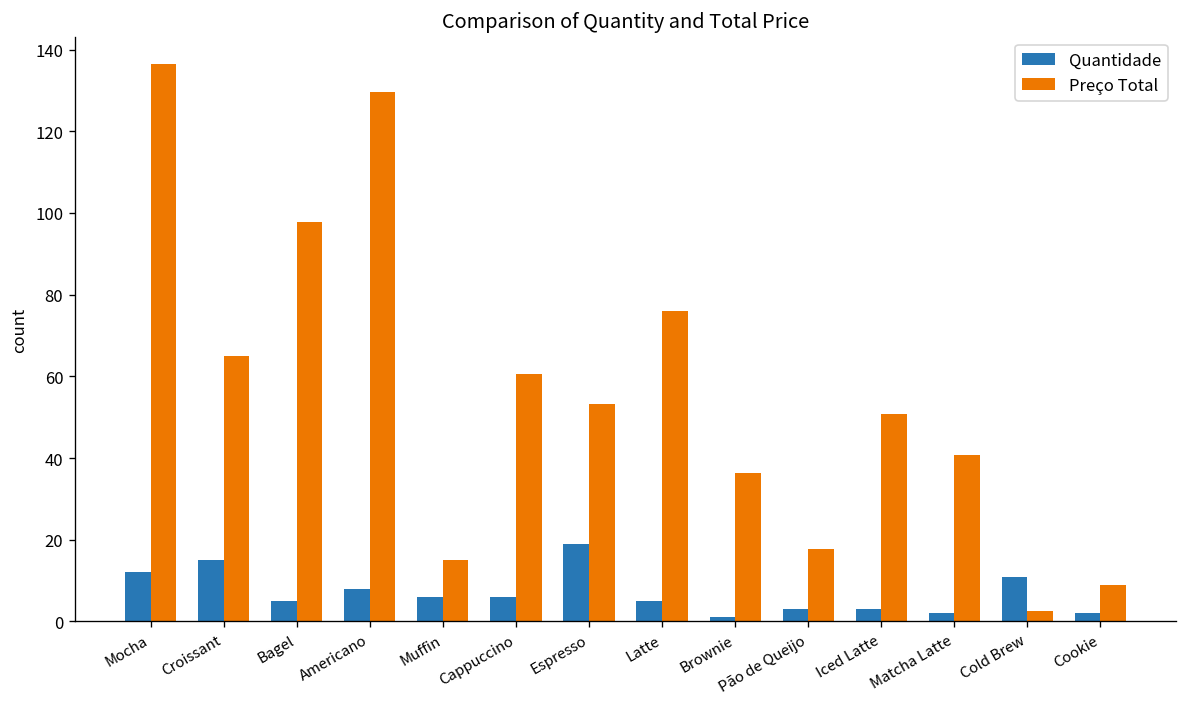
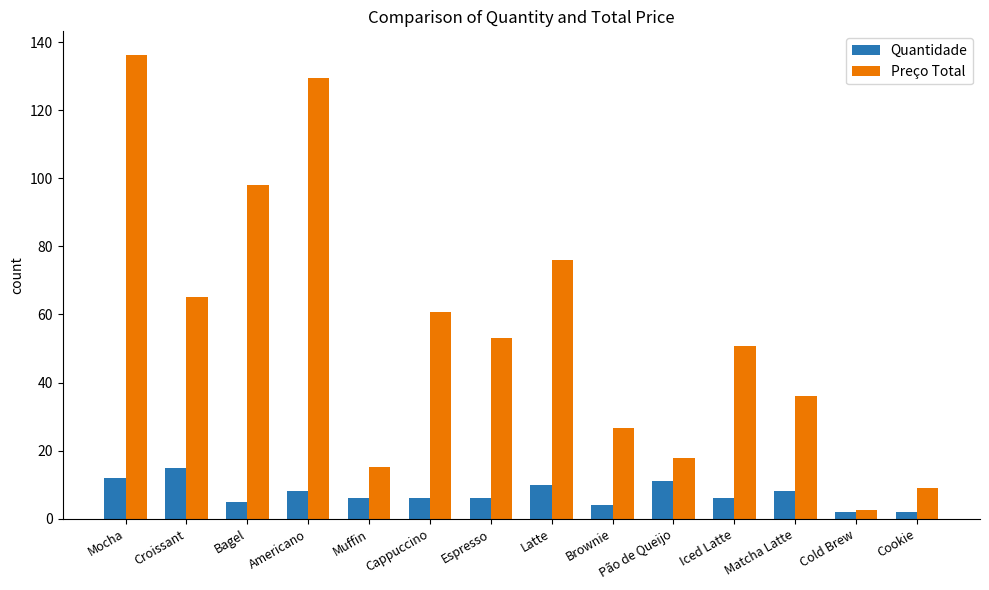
  {
    "Quantidade": {
      "Mocha": 12,
      "Croissant": 15,
      "Bagel": 5,
      "Americano": 8,
      "Muffin": 6,
      "Cappuccino": 6,
-     "Espresso": 19,
-     "Latte": 5,
-     "Brownie": 1,
-     "Pão de Queijo": 3,
-     "Iced Latte": 3,
-     "Matcha Latte": 2,
-     "Cold Brew": 11,
+     "Espresso": 6,
+     "Latte": 10,
+     "Brownie": 4,
+     "Pão de Queijo": 11,
+     "Iced Latte": 6,
+     "Matcha Latte": 8,
+     "Cold Brew": 2,
      "Cookie": 2
    },
    "Preço Total": {
      "Mocha": 136,
      "Croissant": 65,
      "Bagel": 98,
      "Americano": 130,
      "Muffin": 15,
      "Cappuccino": 61,
      "Espresso": 53,
      "Latte": 76,
-     "Brownie": 36,
+     "Brownie": 27,
      "Pão de Queijo": 18,
      "Iced Latte": 51,
-     "Matcha Latte": 41,
+     "Matcha Latte": 36,
      "Cold Brew": 3,
      "Cookie": 9
    }
  }
